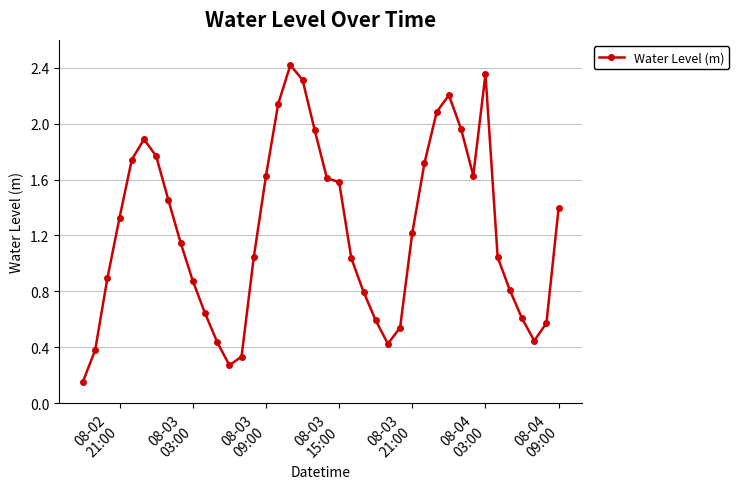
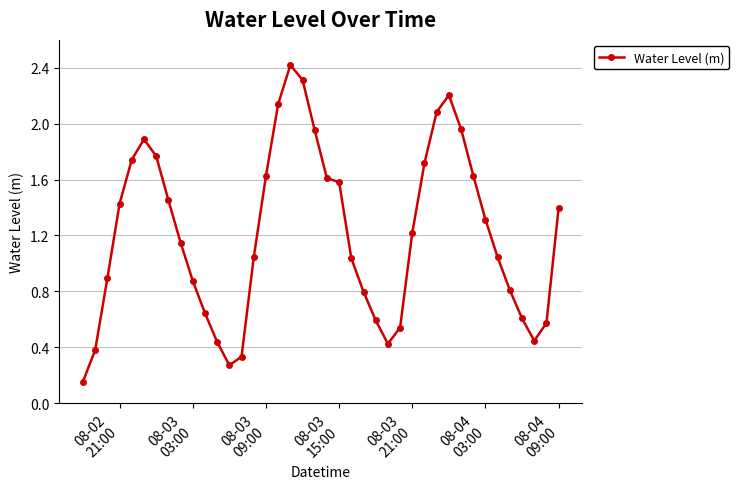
  {
-   "08-02 21:00": 1.33,
+   "08-02 21:00": 1.43,
    "08-03 03:00": 0.88,
    "08-03 09:00": 1.62,
    "08-03 15:00": 1.58,
    "08-03 21:00": 1.22,
-   "08-04 03:00": 2.35,
+   "08-04 03:00": 1.31,
    "08-04 09:00": 1.40
  }
